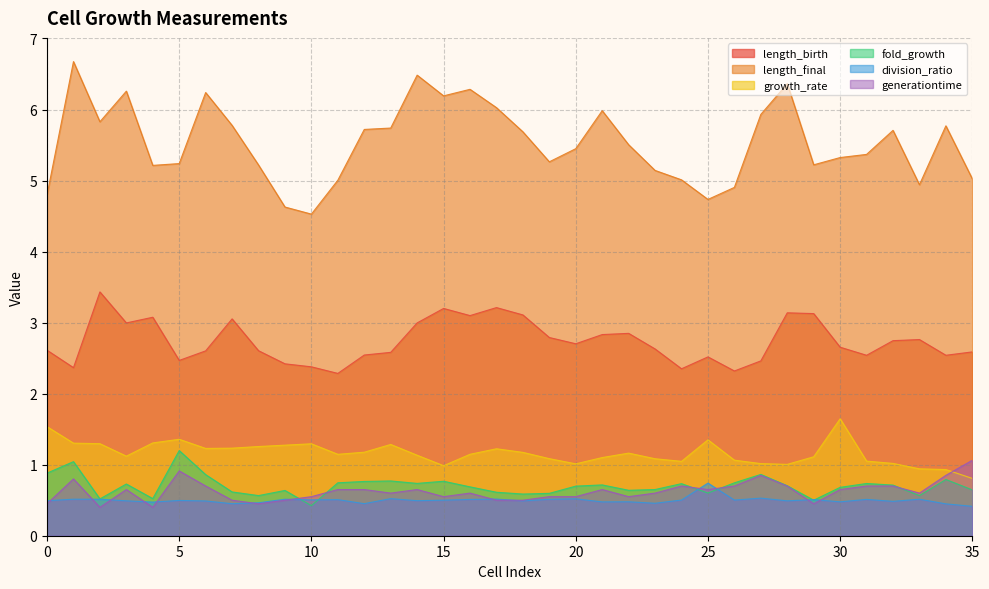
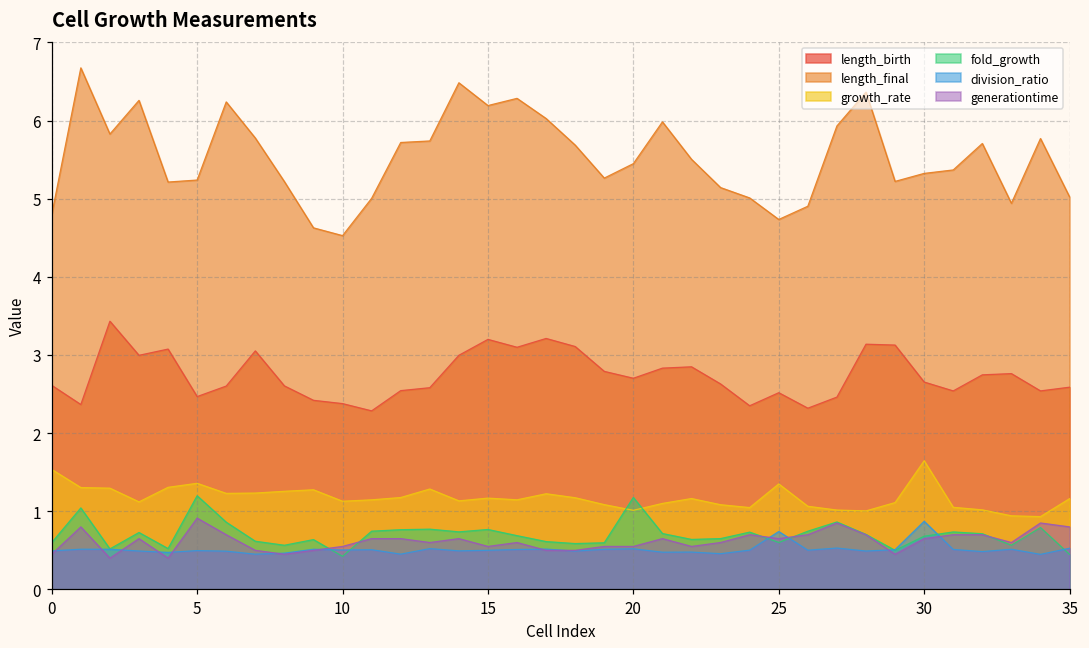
  {
    "growth_rate": {
      "0": 1.5,
      "5": 1.4,
-     "10": 1.3,
-     "15": 1.0,
+     "10": 1.1,
+     "15": 1.2,
      "20": 1.0,
      "25": 1.3,
      "30": 1.6,
-     "35": 0.8
+     "35": 1.2
    },
    "fold_growth": {
-     "0": 0.9,
+     "0": 0.6,
      "5": 1.2,
      "10": 0.4,
      "15": 0.8,
-     "20": 0.7,
+     "20": 1.2,
      "25": 0.6,
-     "35": 0.6
+     "35": 0.4
    },
    "division_ratio": {
      "0": 0.5,
      "5": 0.5,
      "10": 0.5,
      "15": 0.5,
      "25": 0.7,
-     "30": 0.5,
-     "35": 0.4
+     "30": 0.9,
+     "35": 0.5
    },
    "generationtime": {
      "0": 0.4,
      "5": 0.9,
      "10": 0.5,
      "15": 0.6,
      "25": 0.6,
-     "35": 1.1
+     "35": 0.8
    }
  }
